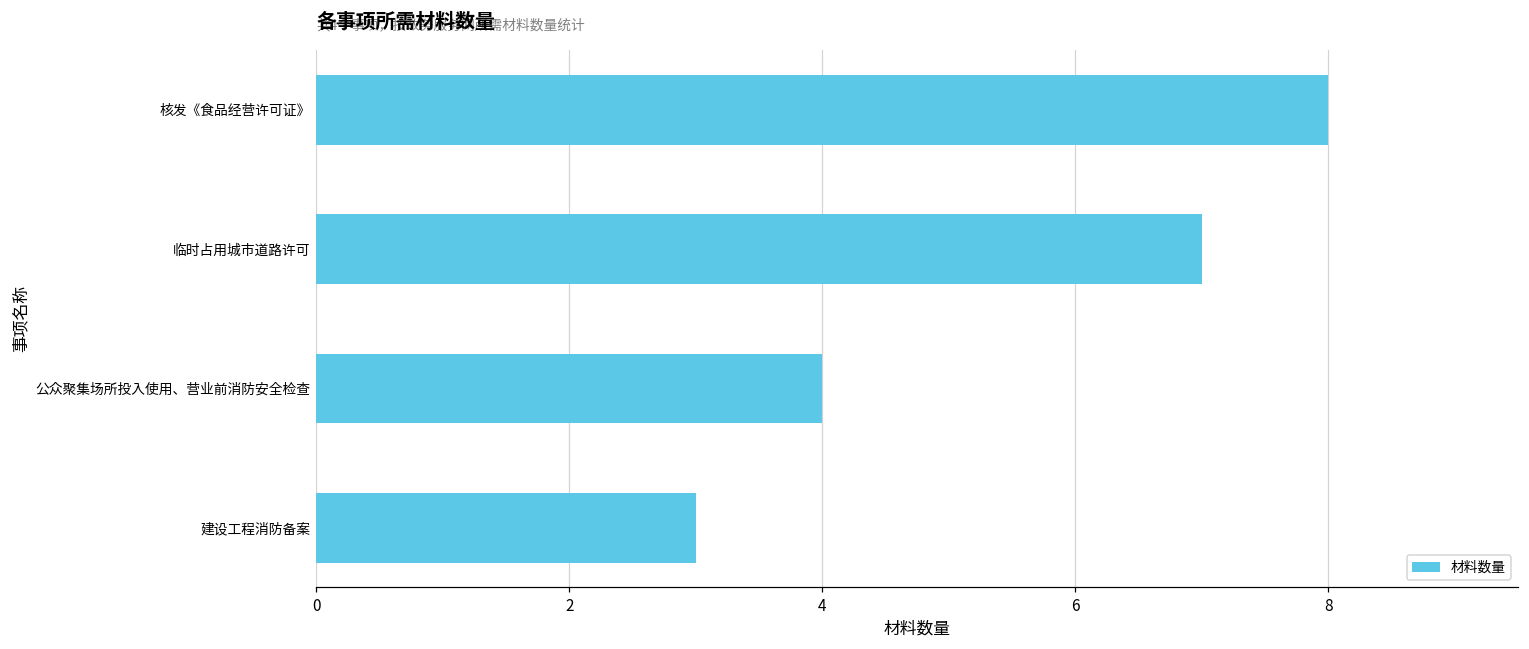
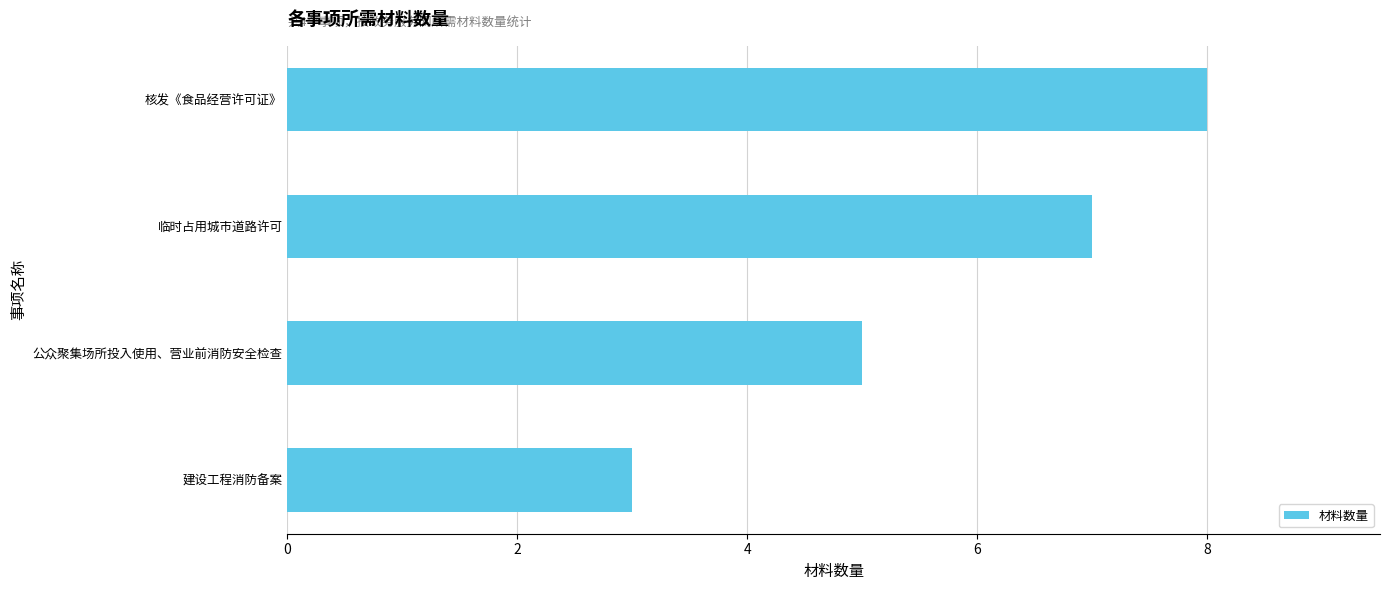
  {
    "核发《食品经营许可证》": 8,
    "临时占用城市道路许可": 7,
-   "公众聚集场所投入使用、营业前消防安全检查": 4,
+   "公众聚集场所投入使用、营业前消防安全检查": 5,
    "建设工程消防备案": 3
  }
